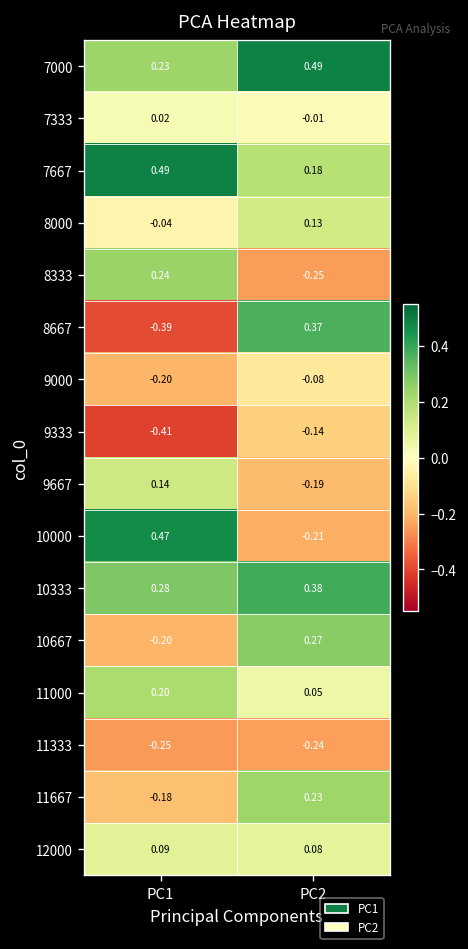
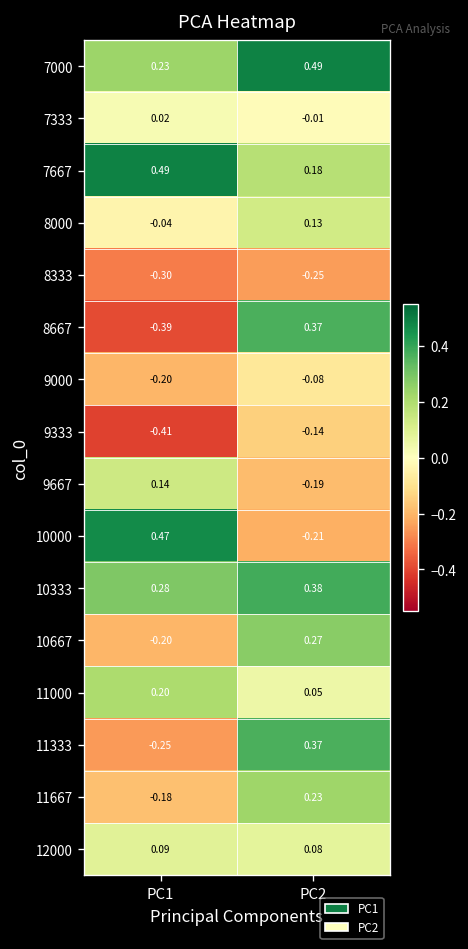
  {
    "7000": {
      "PC1": 0.23,
      "PC2": 0.49
    },
    "7333": {
      "PC1": 0.02,
      "PC2": -0.01
    },
    "7667": {
      "PC1": 0.49,
      "PC2": 0.18
    },
    "8000": {
      "PC1": -0.04,
      "PC2": 0.13
    },
    "8333": {
-     "PC1": 0.24,
+     "PC1": -0.30,
      "PC2": -0.25
    },
    "8667": {
      "PC1": -0.39,
      "PC2": 0.37
    },
    "9000": {
      "PC1": -0.20,
      "PC2": -0.08
    },
    "9333": {
      "PC1": -0.41,
      "PC2": -0.14
    },
    "9667": {
      "PC1": 0.14,
      "PC2": -0.19
    },
    "10000": {
      "PC1": 0.47,
      "PC2": -0.21
    },
    "10333": {
      "PC1": 0.28,
      "PC2": 0.38
    },
    "10667": {
      "PC1": -0.20,
      "PC2": 0.27
    },
    "11000": {
      "PC1": 0.20,
      "PC2": 0.05
    },
    "11333": {
      "PC1": -0.25,
-     "PC2": -0.24
+     "PC2": 0.37
    },
    "11667": {
      "PC1": -0.18,
      "PC2": 0.23
    },
    "12000": {
      "PC1": 0.09,
      "PC2": 0.08
    }
  }
